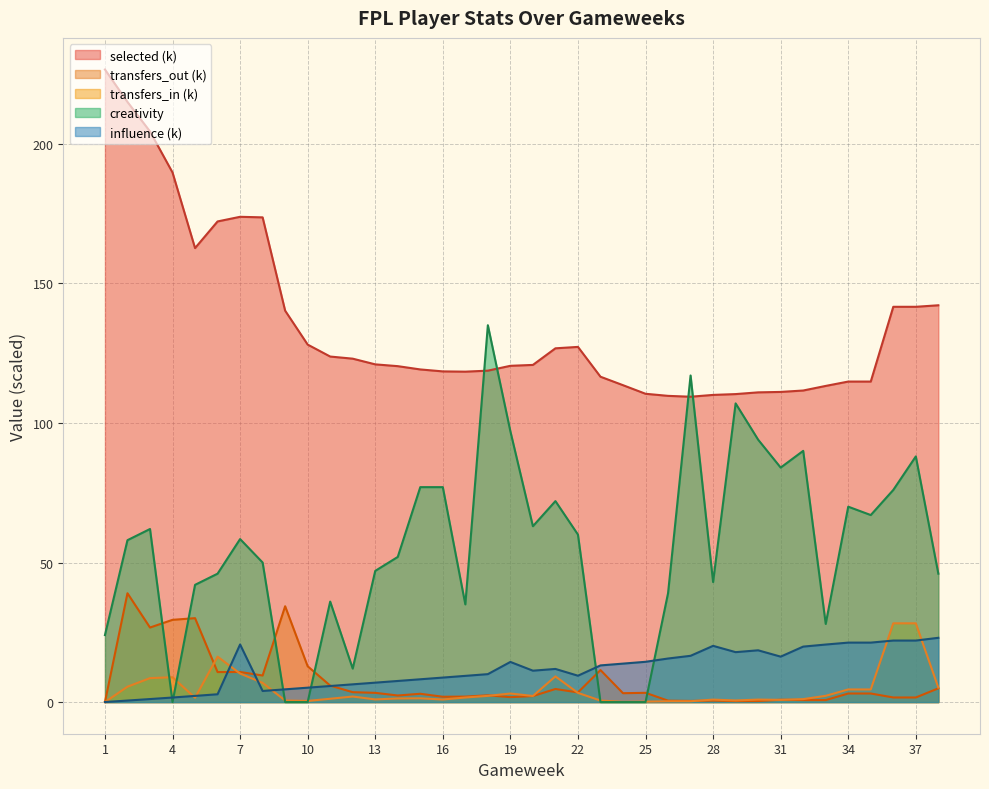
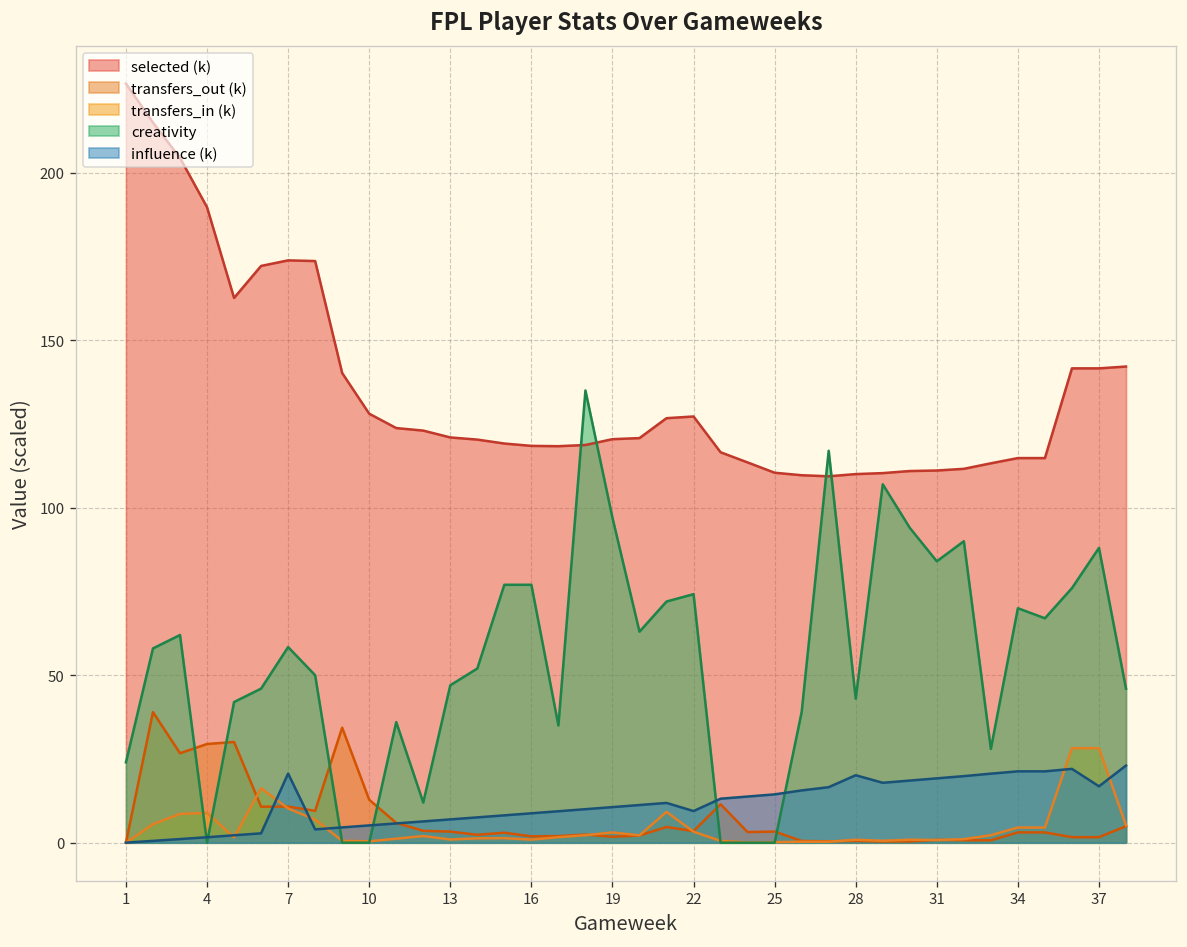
  {
    "creativity": {
      "1": 24,
      "4": 0,
      "7": 58,
      "13": 47,
      "16": 77,
      "19": 97,
-     "22": 60,
+     "22": 74,
      "28": 43,
      "31": 84,
      "34": 70,
      "37": 88
    },
    "influence (k)": {
      "4": 2,
      "7": 21,
      "10": 5,
      "13": 7,
      "16": 9,
-     "19": 14,
+     "19": 11,
      "22": 9,
      "25": 14,
      "28": 20,
-     "31": 16,
+     "31": 19,
      "34": 21,
-     "37": 22
+     "37": 17
    }
  }
